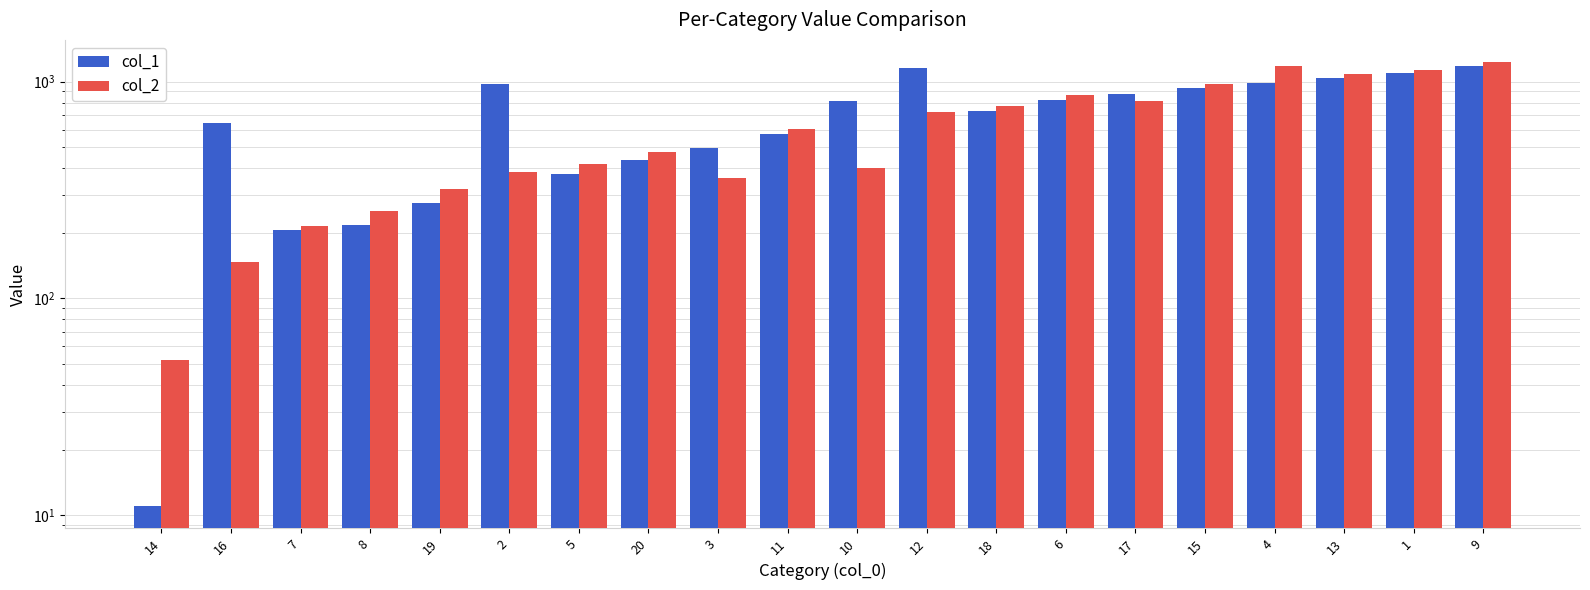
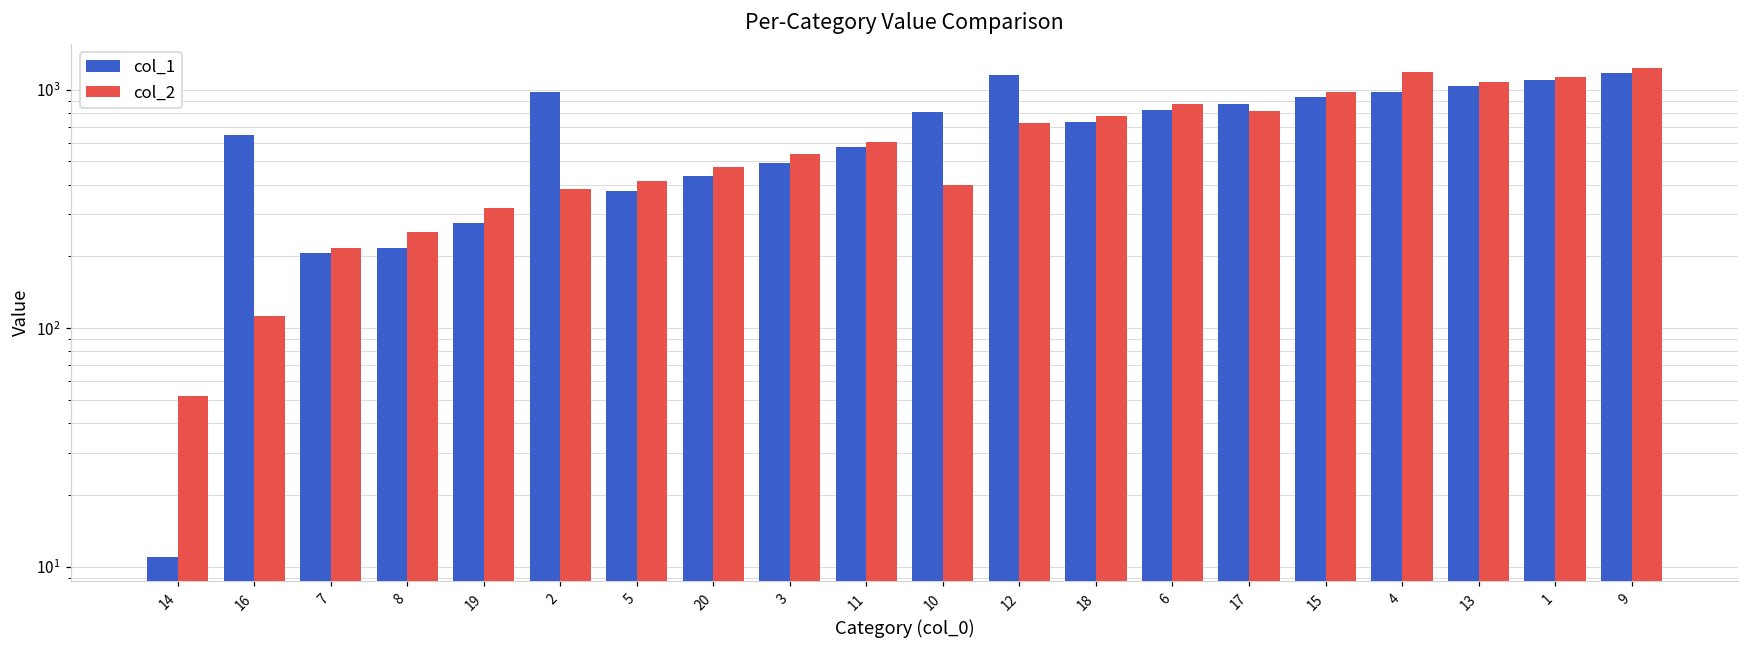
  {
    "col_1": {
      "14": 11,
      "16": 650,
      "7": 210,
      "8": 220,
      "19": 280,
      "2": 1000,
      "5": 380,
      "20": 440,
      "3": 490,
      "11": 580,
      "10": 810,
      "12": 1200,
      "18": 730,
      "6": 820,
      "17": 870,
      "15": 940,
      "4": 1000,
      "13": 1000,
      "1": 1100,
      "9": 1200
    },
    "col_2": {
      "14": 52,
-     "16": 150,
+     "16": 110,
      "7": 220,
      "8": 250,
      "19": 320,
      "2": 380,
      "5": 420,
      "20": 470,
-     "3": 360,
+     "3": 540,
      "11": 600,
      "10": 400,
      "12": 720,
      "18": 770,
      "6": 870,
      "17": 810,
      "15": 1000,
      "4": 1200,
      "13": 1100,
      "1": 1100,
      "9": 1200
    }
  }
